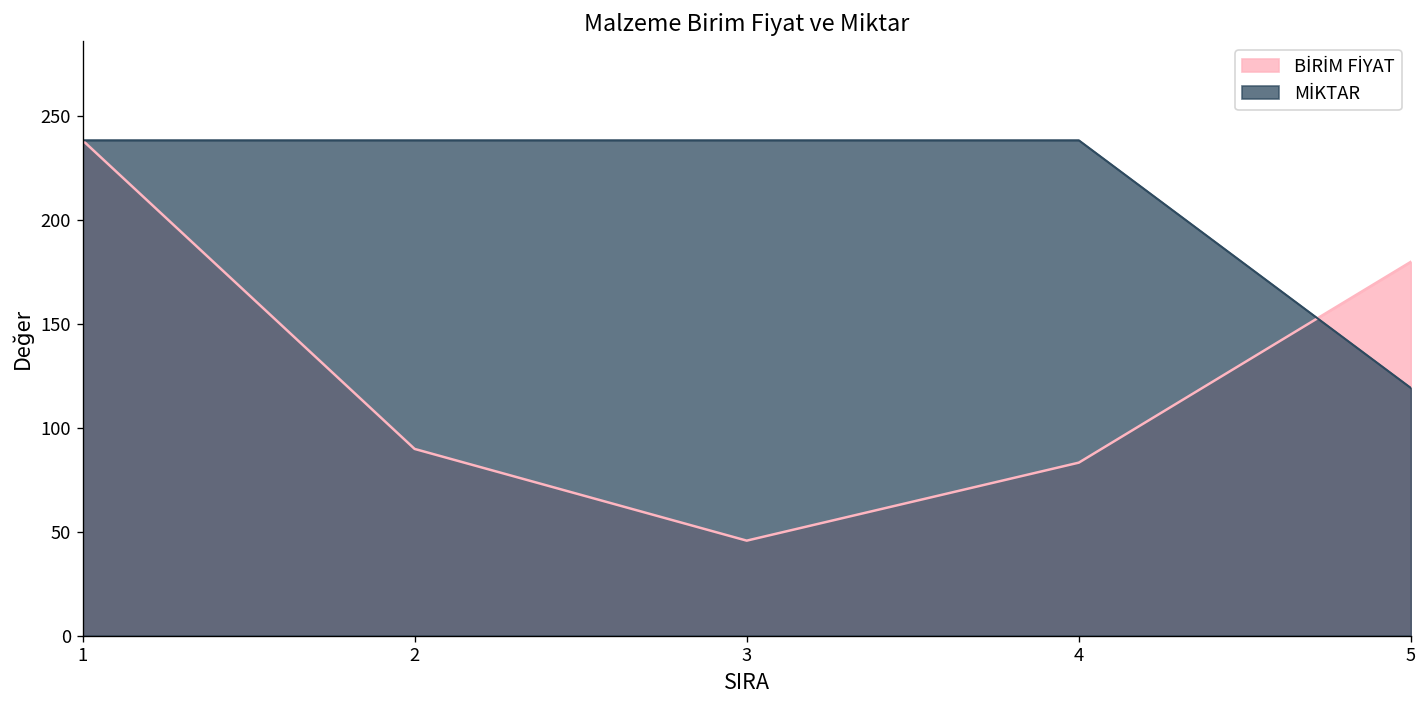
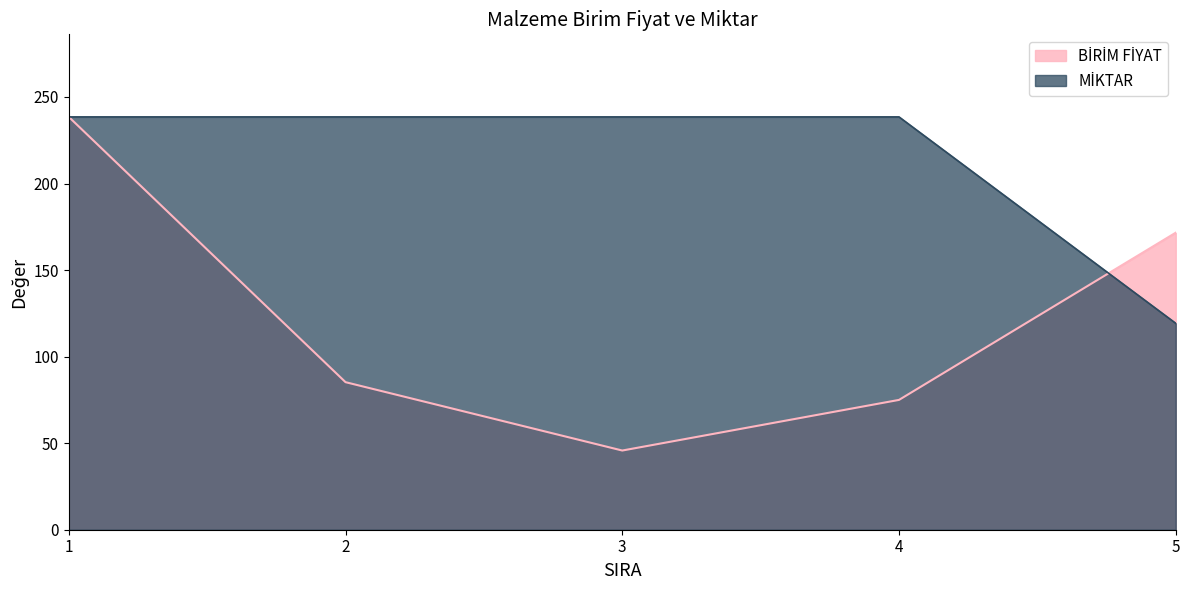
  {
    "BİRİM FİYAT": {
-     "2": 90,
+     "2": 85,
      "3": 46,
-     "4": 83,
-     "5": 180
+     "4": 75,
+     "5": 172
    },
    "MİKTAR": {
      "2": 239,
      "3": 239,
      "4": 239,
      "5": 119
    }
  }
